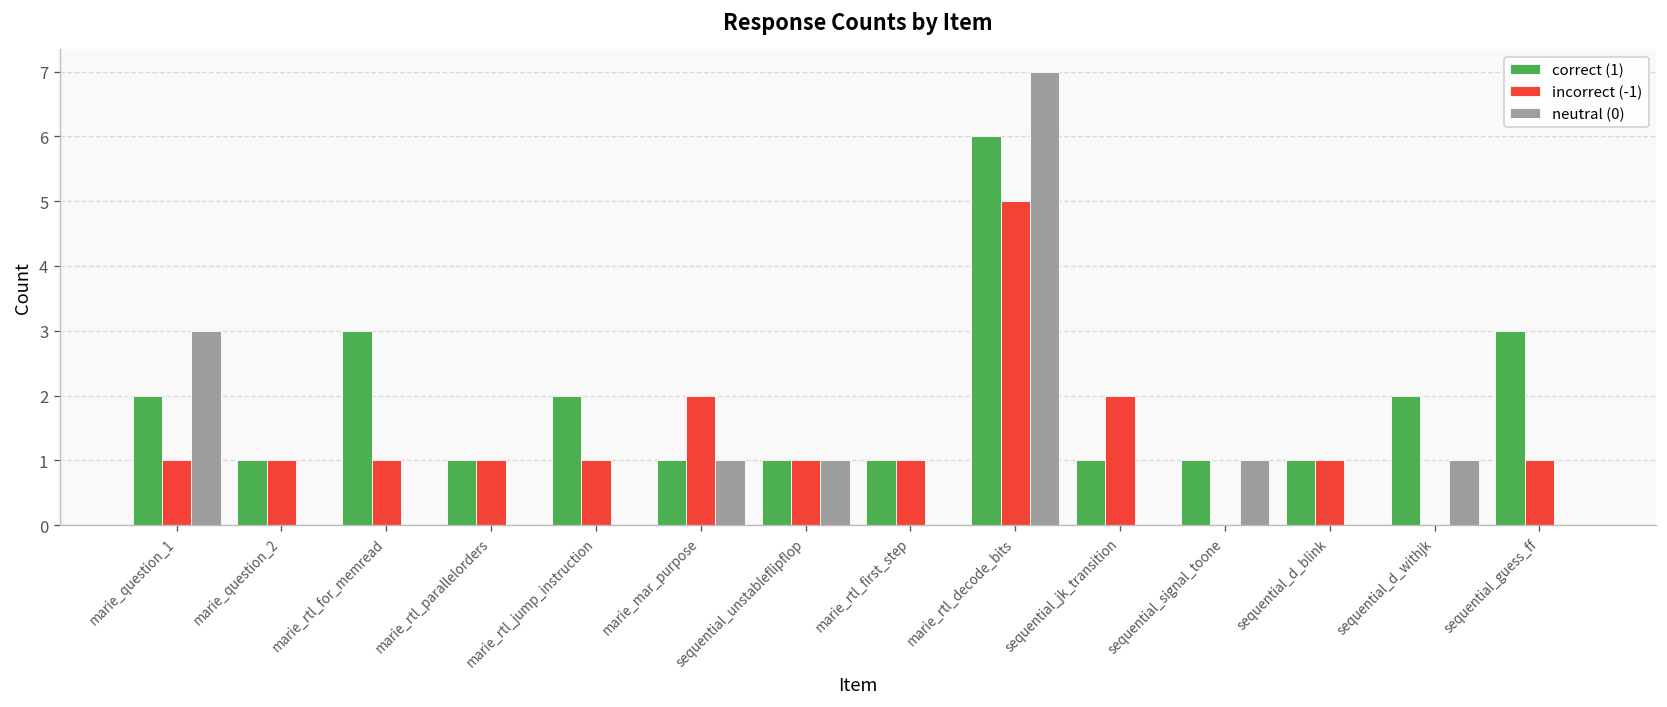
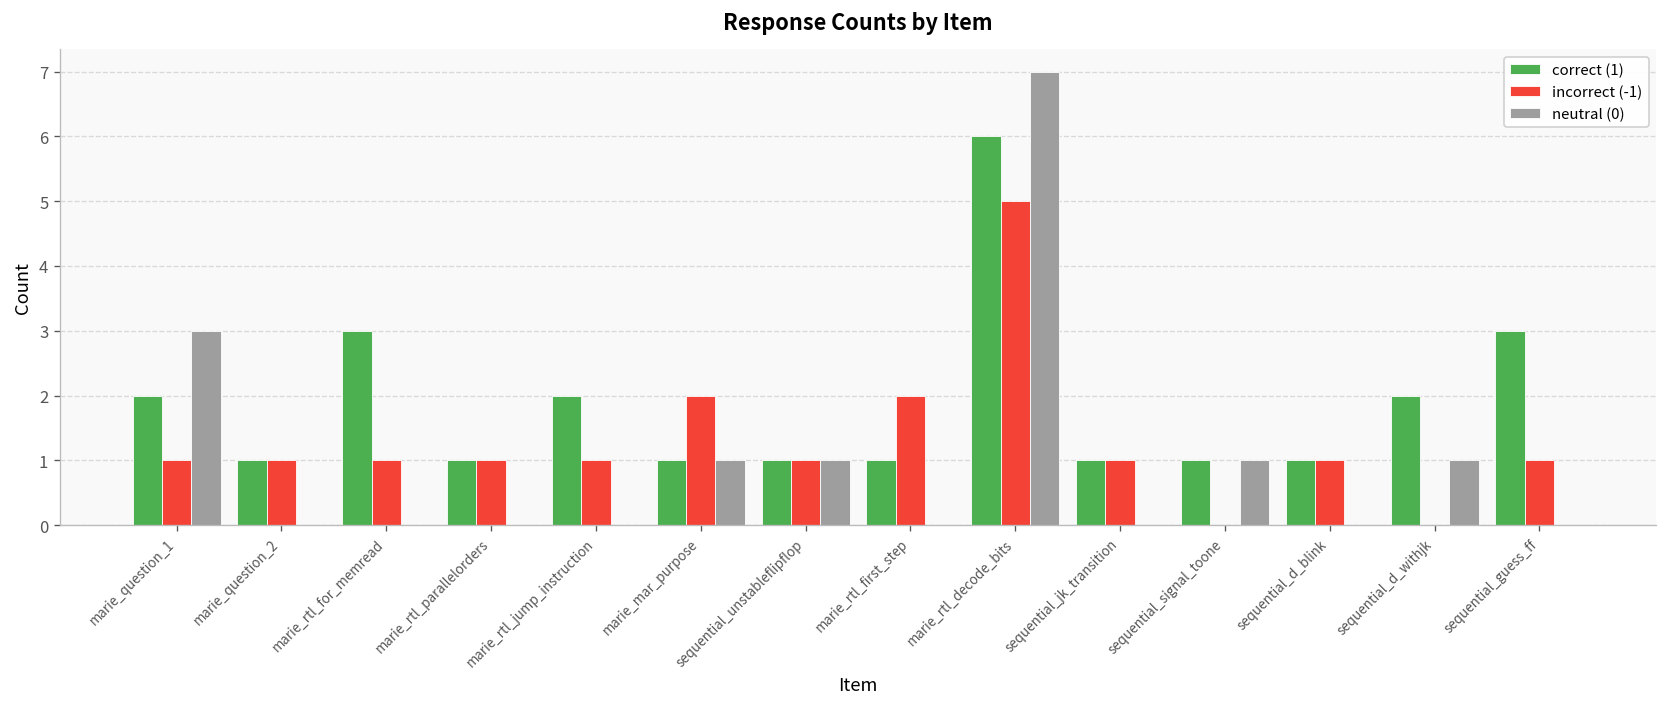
  {
    "correct (1)": {
      "marie_question_1": 2,
      "marie_question_2": 1,
      "marie_rtl_for_memread": 3,
      "marie_rtl_parallelorders": 1,
      "marie_rtl_jump_instruction": 2,
      "marie_mar_purpose": 1,
      "sequential_unstableflipflop": 1,
      "marie_rtl_first_step": 1,
      "marie_rtl_decode_bits": 6,
      "sequential_jk_transition": 1,
      "sequential_signal_toone": 1,
      "sequential_d_blink": 1,
      "sequential_d_withjk": 2,
      "sequential_guess_ff": 3
    },
    "incorrect (-1)": {
      "marie_question_1": 1,
      "marie_question_2": 1,
      "marie_rtl_for_memread": 1,
      "marie_rtl_parallelorders": 1,
      "marie_rtl_jump_instruction": 1,
      "marie_mar_purpose": 2,
      "sequential_unstableflipflop": 1,
-     "marie_rtl_first_step": 1,
+     "marie_rtl_first_step": 2,
      "marie_rtl_decode_bits": 5,
-     "sequential_jk_transition": 2,
+     "sequential_jk_transition": 1,
      "sequential_signal_toone": 0,
      "sequential_d_blink": 1,
      "sequential_d_withjk": 0,
      "sequential_guess_ff": 1
    },
    "neutral (0)": {
      "marie_question_1": 3,
      "marie_question_2": 0,
      "marie_rtl_for_memread": 0,
      "marie_rtl_parallelorders": 0,
      "marie_rtl_jump_instruction": 0,
      "marie_mar_purpose": 1,
      "sequential_unstableflipflop": 1,
      "marie_rtl_first_step": 0,
      "marie_rtl_decode_bits": 7,
      "sequential_jk_transition": 0,
      "sequential_signal_toone": 1,
      "sequential_d_blink": 0,
      "sequential_d_withjk": 1,
      "sequential_guess_ff": 0
    }
  }
